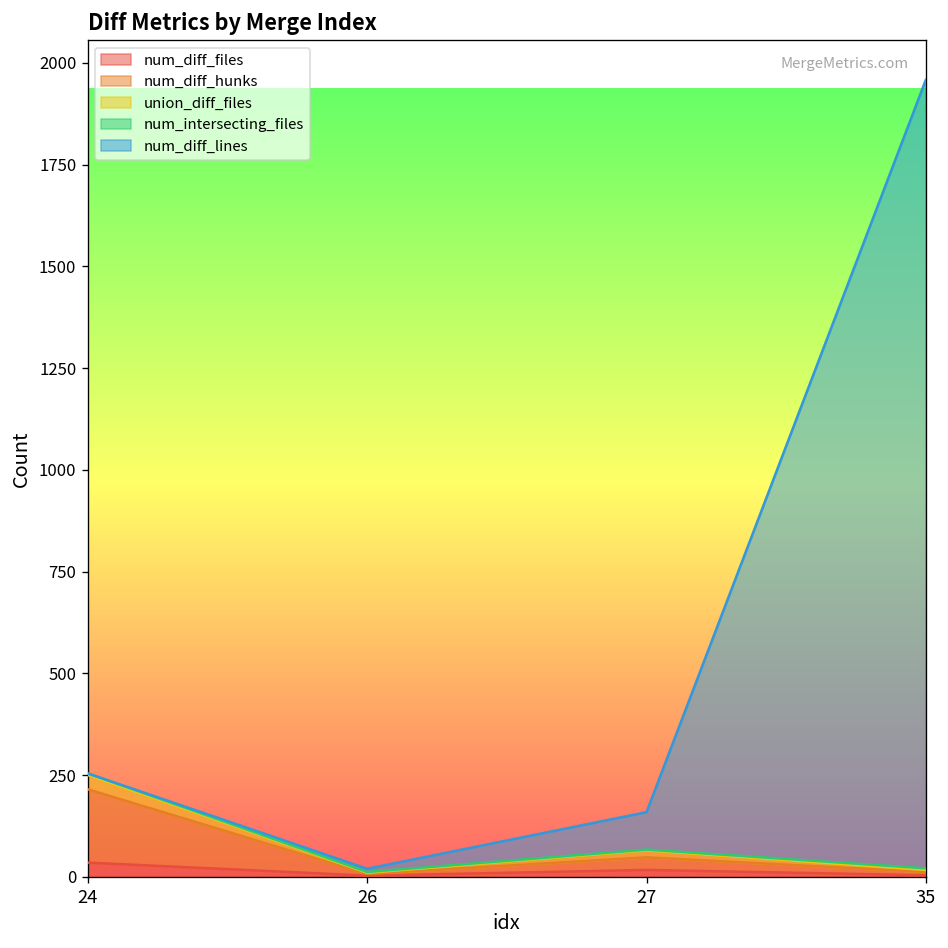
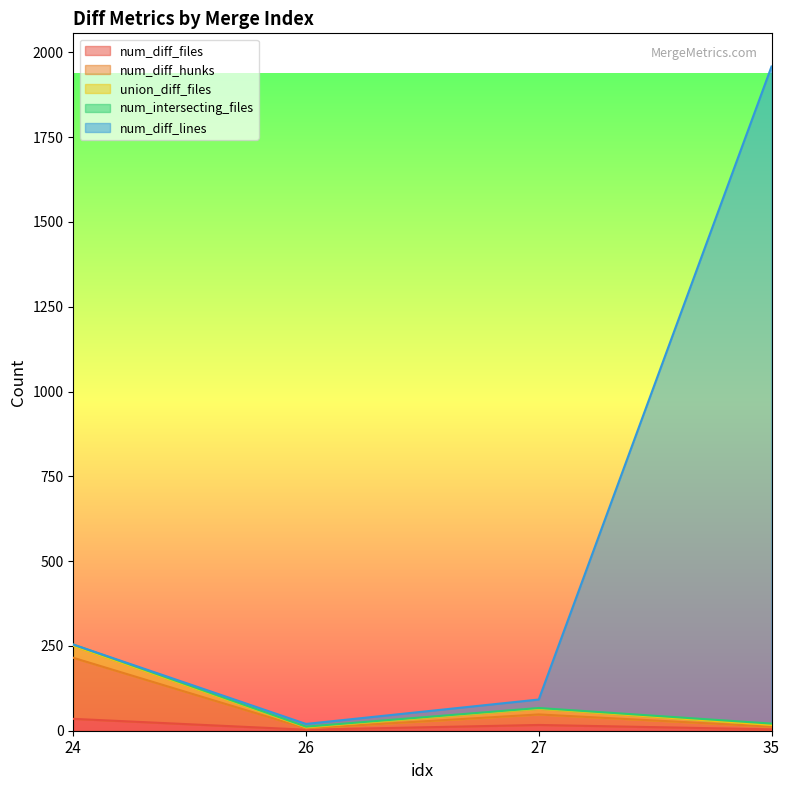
  {
    "num_diff_lines": {
      "26": 10,
-     "27": 90,
+     "27": 30,
      "35": 1940
    }
  }
